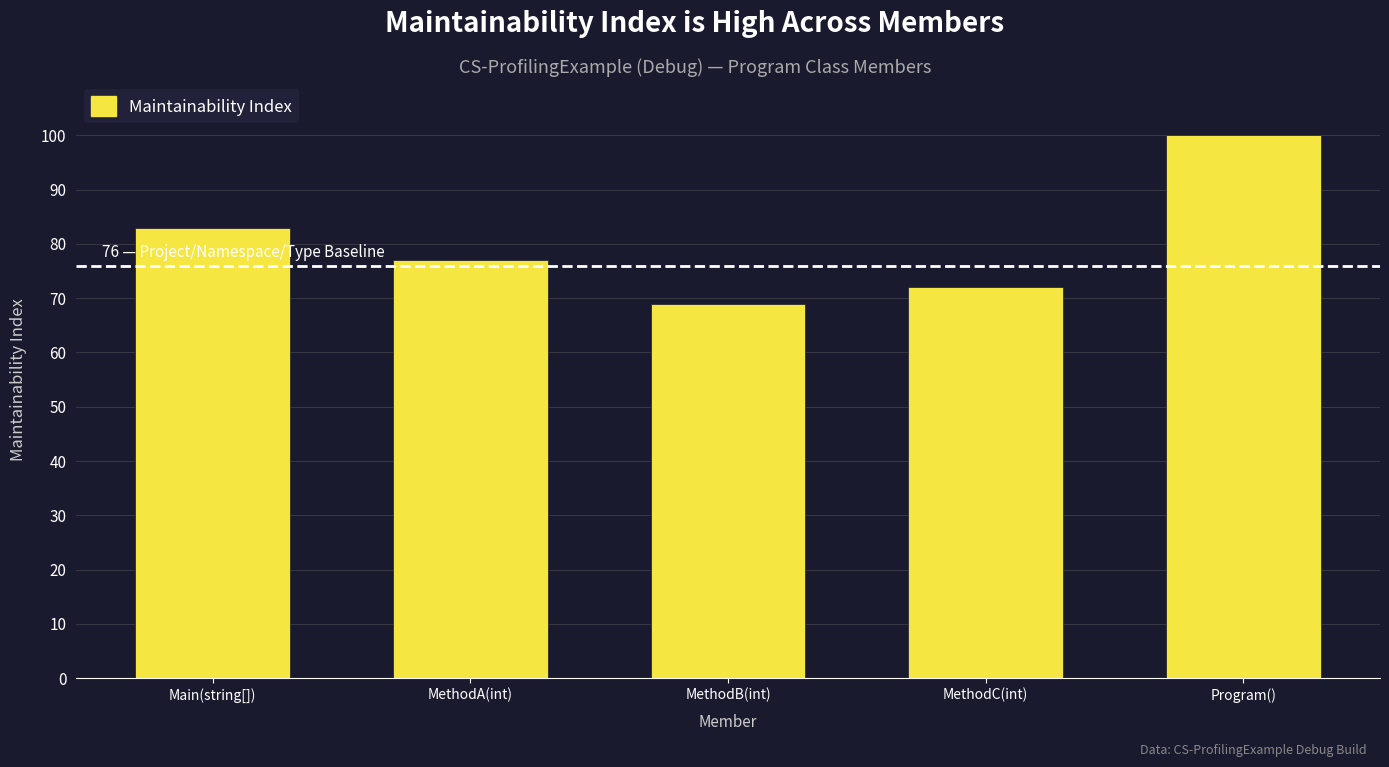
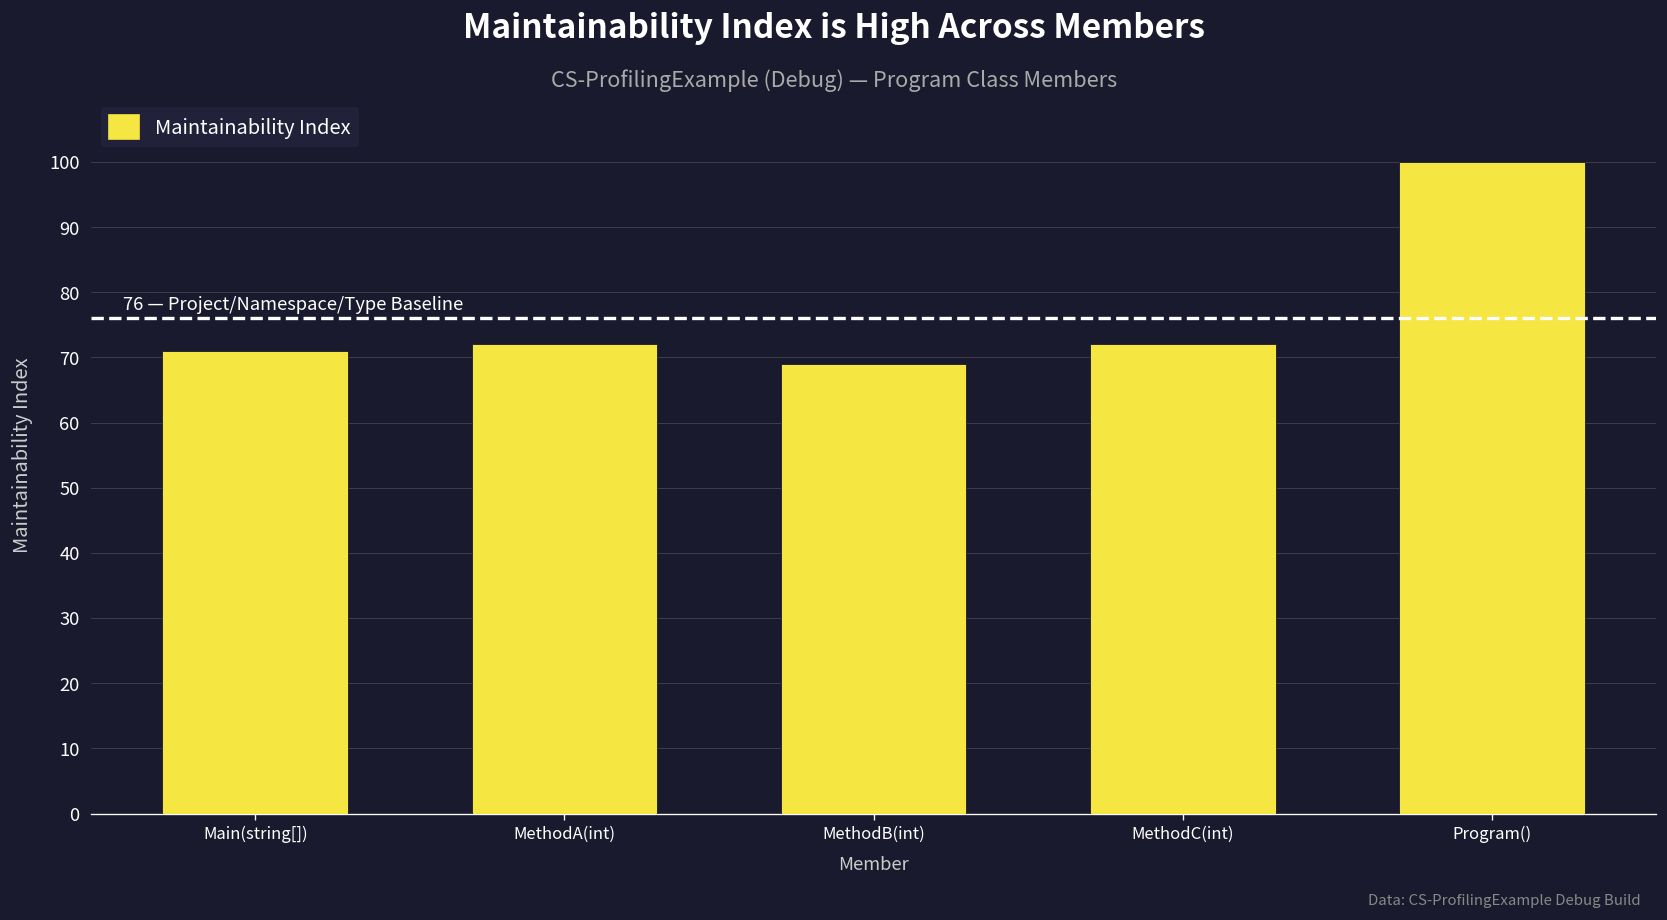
  {
-   "Main(string[])": 83,
-   "MethodA(int)": 77,
+   "Main(string[])": 71,
+   "MethodA(int)": 72,
    "MethodB(int)": 69,
    "MethodC(int)": 72,
    "Program()": 100
  }
